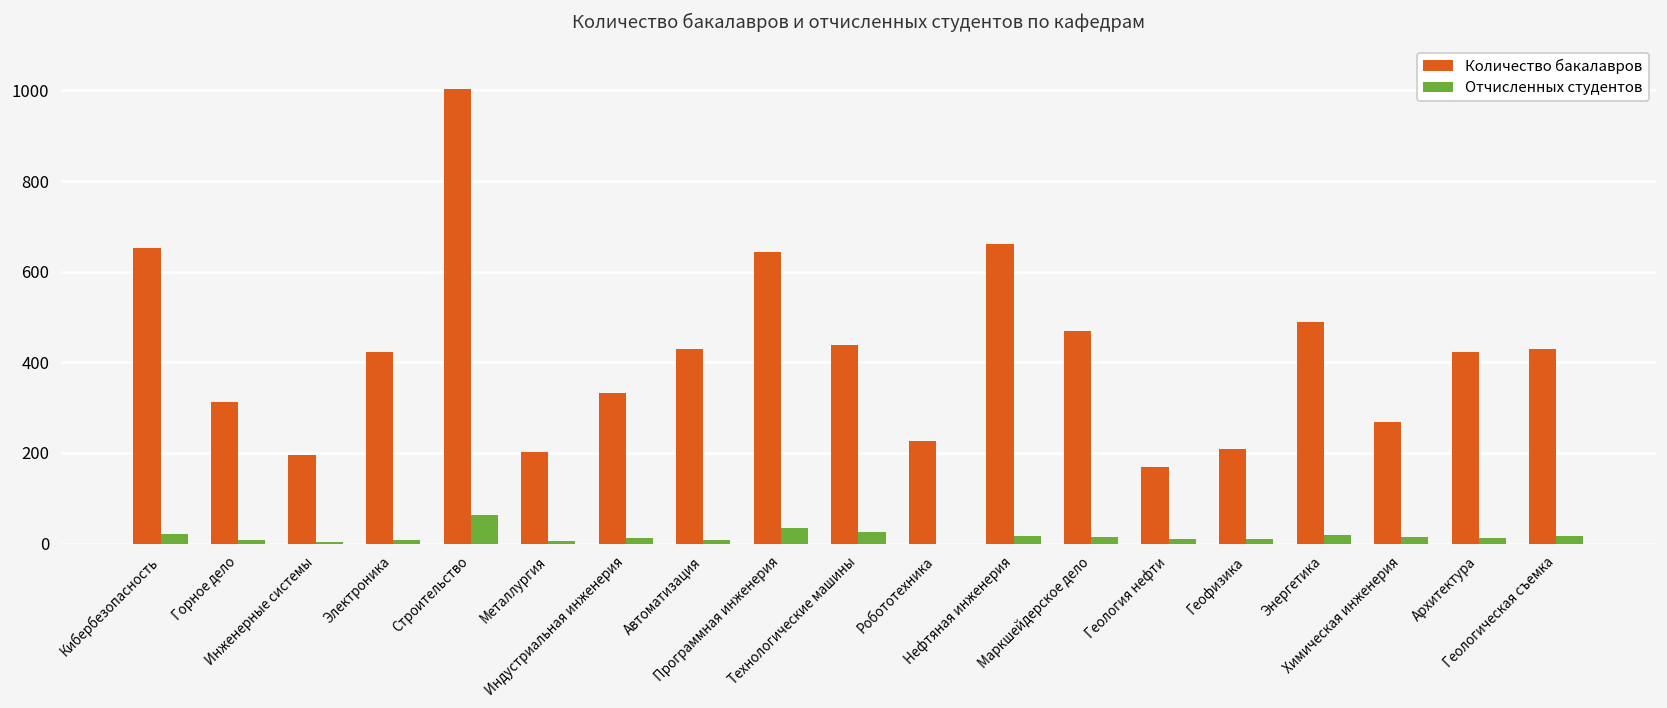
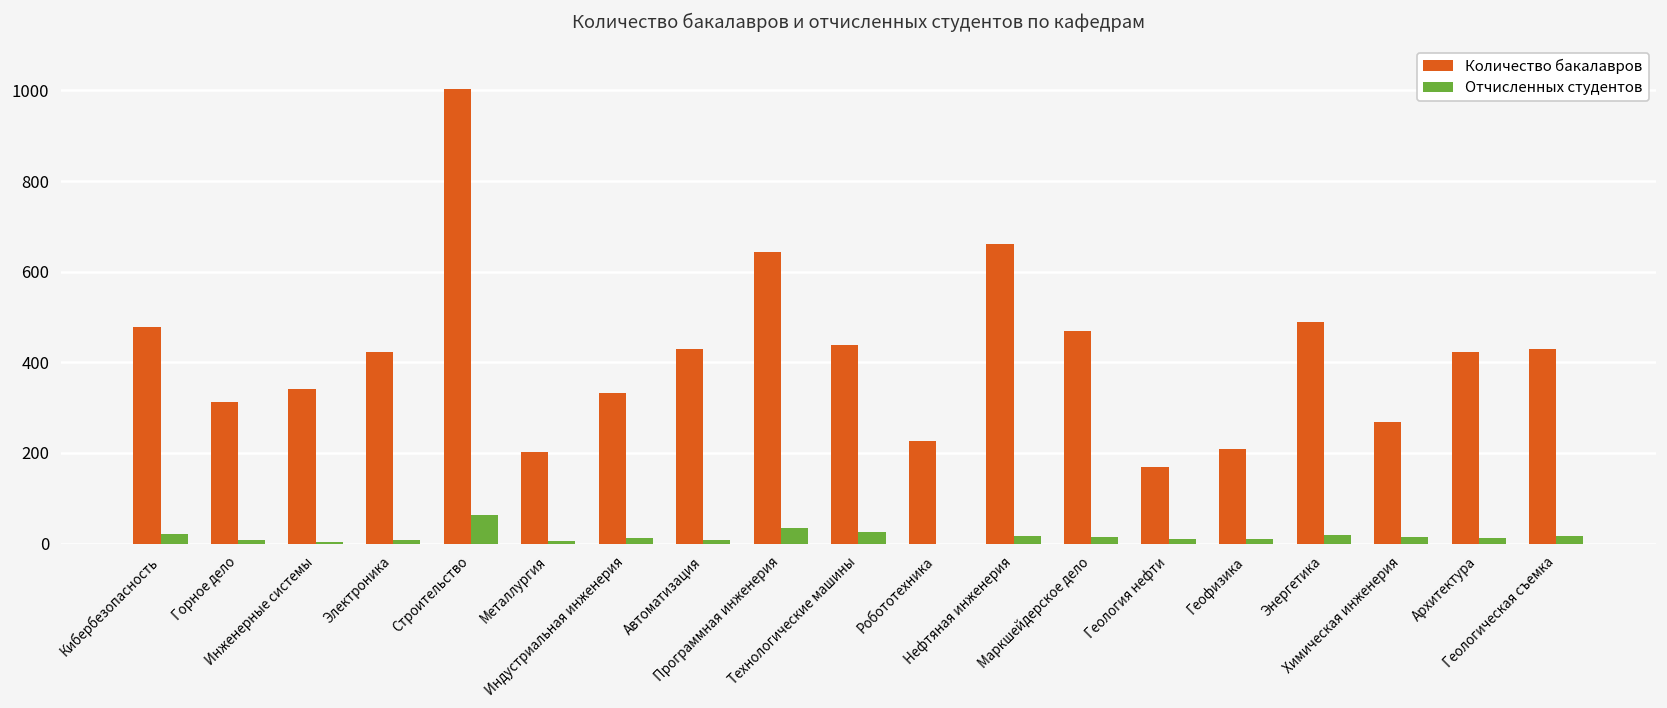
  {
    "Количество бакалавров": {
-     "Кибербезопасность": 650,
+     "Кибербезопасность": 480,
      "Горное дело": 310,
-     "Инженерные системы": 200,
+     "Инженерные системы": 340,
      "Электроника": 420,
      "Строительство": 1000,
      "Металлургия": 200,
      "Индустриальная инженерия": 330,
      "Автоматизация": 430,
      "Программная инженерия": 640,
      "Технологические машины": 440,
      "Робототехника": 230,
      "Нефтяная инженерия": 660,
      "Маркшейдерское дело": 470,
      "Геология нефти": 170,
      "Геофизика": 210,
      "Энергетика": 490,
      "Химическая инженерия": 270,
      "Архитектура": 420,
      "Геологическая съемка": 430
    },
    "Отчисленных студентов": {
      "Кибербезопасность": 20,
      "Горное дело": 10,
      "Электроника": 10,
      "Строительство": 60,
      "Индустриальная инженерия": 10,
      "Автоматизация": 10,
      "Программная инженерия": 40,
      "Технологические машины": 30,
      "Робототехника": 0,
      "Нефтяная инженерия": 20,
      "Маркшейдерское дело": 10,
      "Геология нефти": 10,
      "Геофизика": 10,
      "Энергетика": 20,
      "Химическая инженерия": 10,
      "Архитектура": 10,
      "Геологическая съемка": 20
    }
  }
